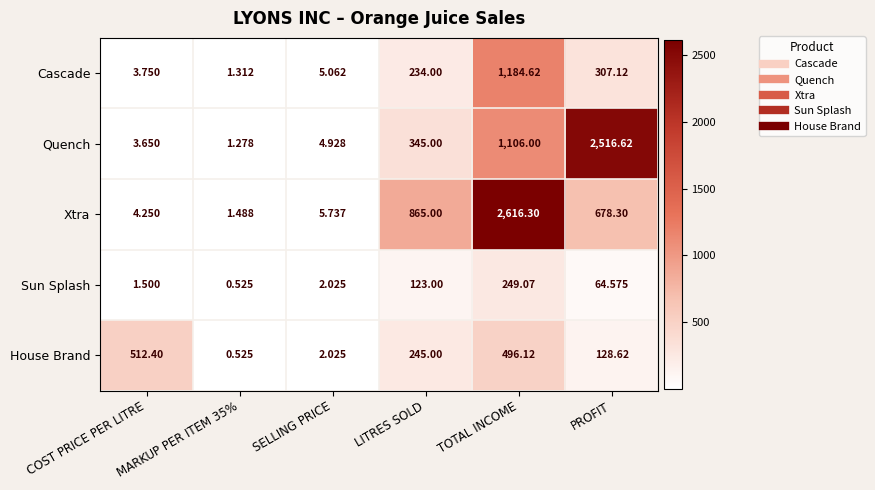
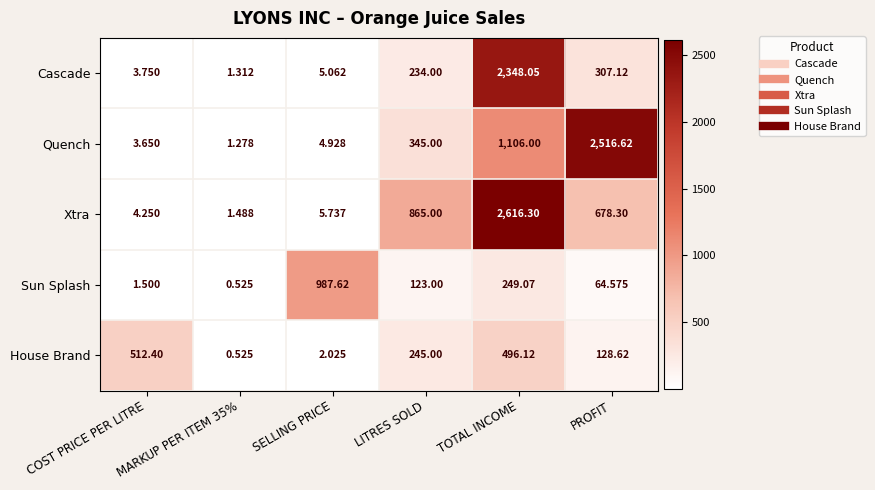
  {
    "Cascade": {
      "COST PRICE PER LITRE": "3.750",
      "MARKUP PER ITEM 35%": "1.312",
      "SELLING PRICE": "5.062",
      "LITRES SOLD": "234.00",
-     "TOTAL INCOME": "1,184.62",
+     "TOTAL INCOME": "2,348.05",
      "PROFIT": "307.12"
    },
    "Quench": {
      "COST PRICE PER LITRE": "3.650",
      "MARKUP PER ITEM 35%": "1.278",
      "SELLING PRICE": "4.928",
      "LITRES SOLD": "345.00",
      "TOTAL INCOME": "1,106.00",
      "PROFIT": "2,516.62"
    },
    "Xtra": {
      "COST PRICE PER LITRE": "4.250",
      "MARKUP PER ITEM 35%": "1.488",
      "SELLING PRICE": "5.737",
      "LITRES SOLD": "865.00",
      "TOTAL INCOME": "2,616.30",
      "PROFIT": "678.30"
    },
    "Sun Splash": {
      "COST PRICE PER LITRE": "1.500",
      "MARKUP PER ITEM 35%": "0.525",
-     "SELLING PRICE": "2.025",
+     "SELLING PRICE": "987.62",
      "LITRES SOLD": "123.00",
      "TOTAL INCOME": "249.07",
      "PROFIT": "64.575"
    },
    "House Brand": {
      "COST PRICE PER LITRE": "512.40",
      "MARKUP PER ITEM 35%": "0.525",
      "SELLING PRICE": "2.025",
      "LITRES SOLD": "245.00",
      "TOTAL INCOME": "496.12",
      "PROFIT": "128.62"
    }
  }
